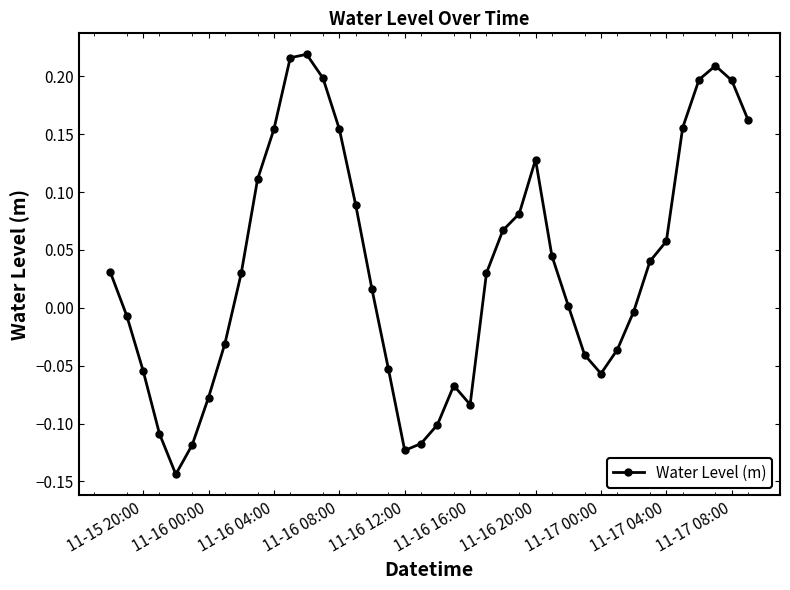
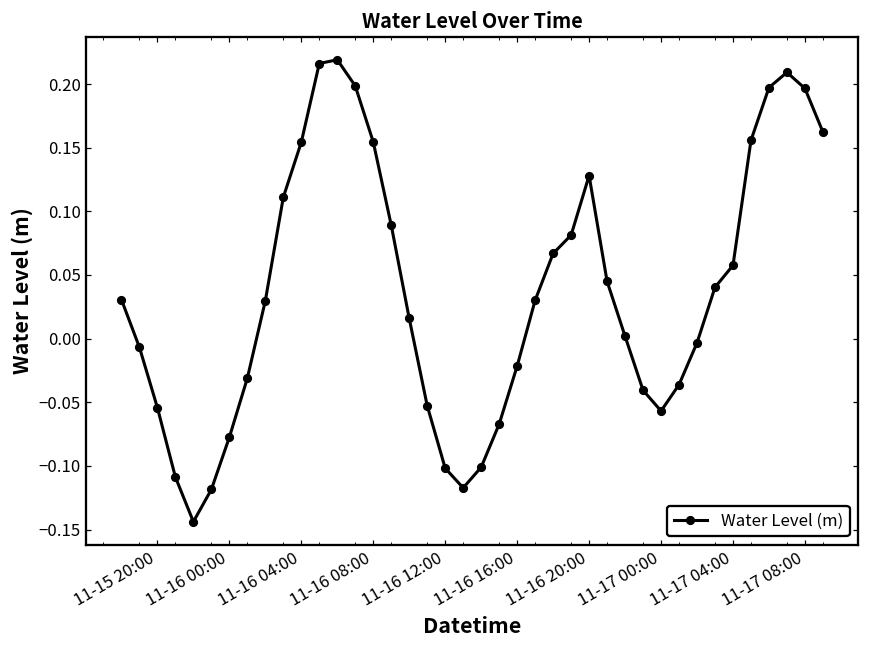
  {
    "11-15 20:00": -0.054,
    "11-16 00:00": -0.078,
    "11-16 04:00": 0.154,
    "11-16 08:00": 0.155,
-   "11-16 12:00": -0.123,
-   "11-16 16:00": -0.084,
+   "11-16 12:00": -0.102,
+   "11-16 16:00": -0.022,
    "11-16 20:00": 0.128,
    "11-17 00:00": -0.057,
    "11-17 04:00": 0.058,
    "11-17 08:00": 0.197
  }
